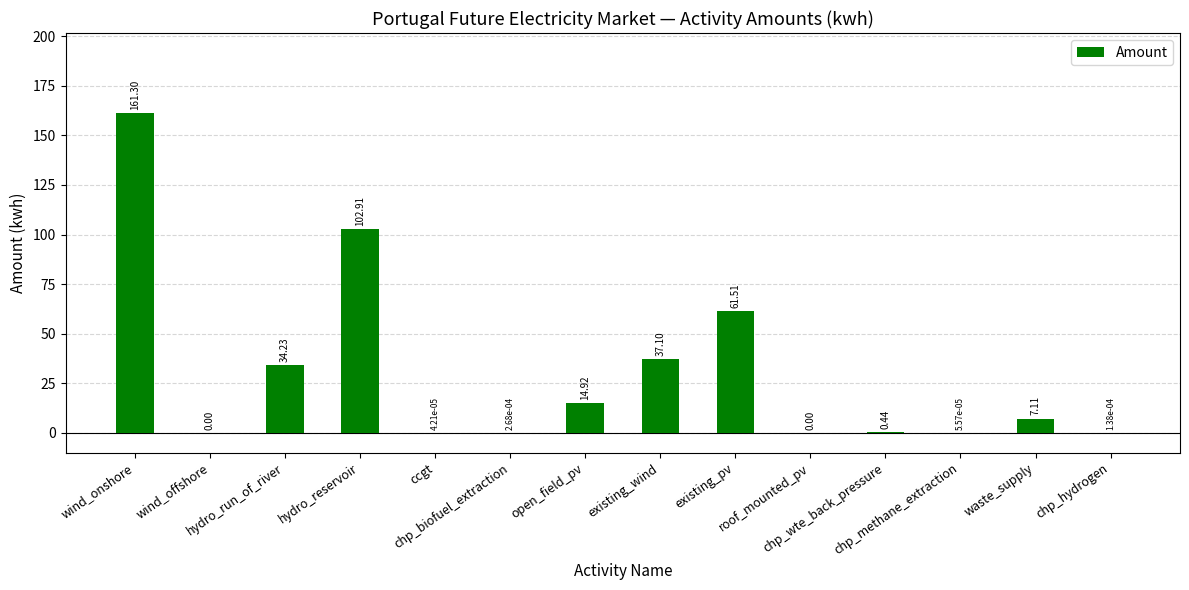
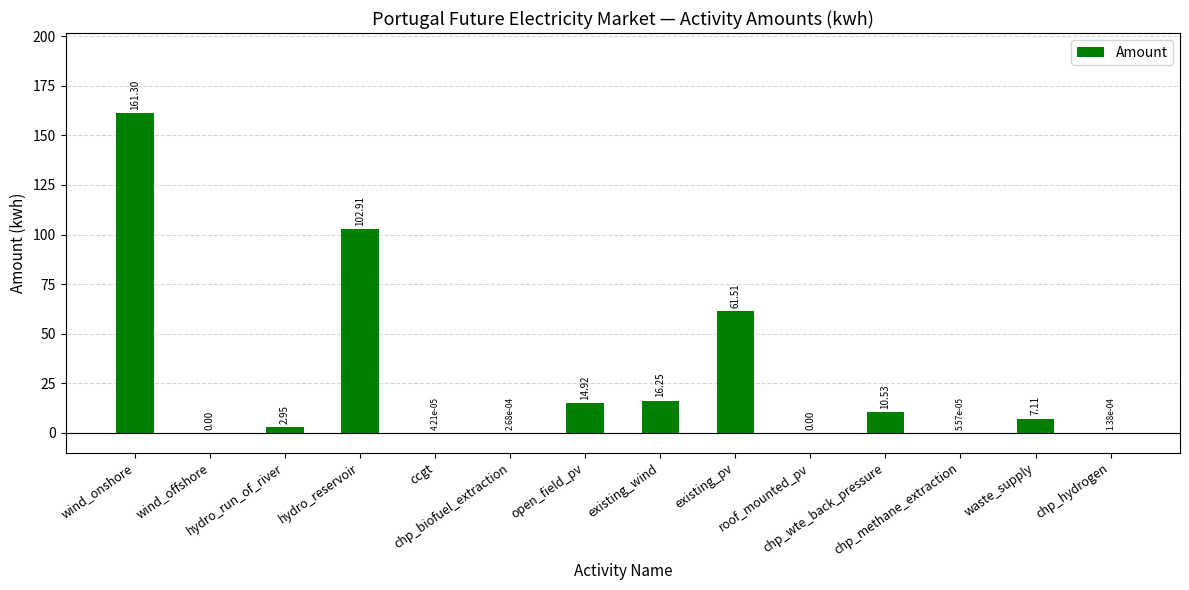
  {
    "wind_onshore": "161.30",
    "wind_offshore": "0.00",
-   "hydro_run_of_river": "34.23",
+   "hydro_run_of_river": "2.95",
    "hydro_reservoir": "102.91",
    "ccgt": "4.21e-05",
    "chp_biofuel_extraction": "2.68e-04",
    "open_field_pv": "14.92",
-   "existing_wind": "37.10",
+   "existing_wind": "16.25",
    "existing_pv": "61.51",
    "roof_mounted_pv": "0.00",
-   "chp_wte_back_pressure": "0.44",
+   "chp_wte_back_pressure": "10.53",
    "chp_methane_extraction": "5.57e-05",
    "waste_supply": "7.11",
    "chp_hydrogen": "1.38e-04"
  }
